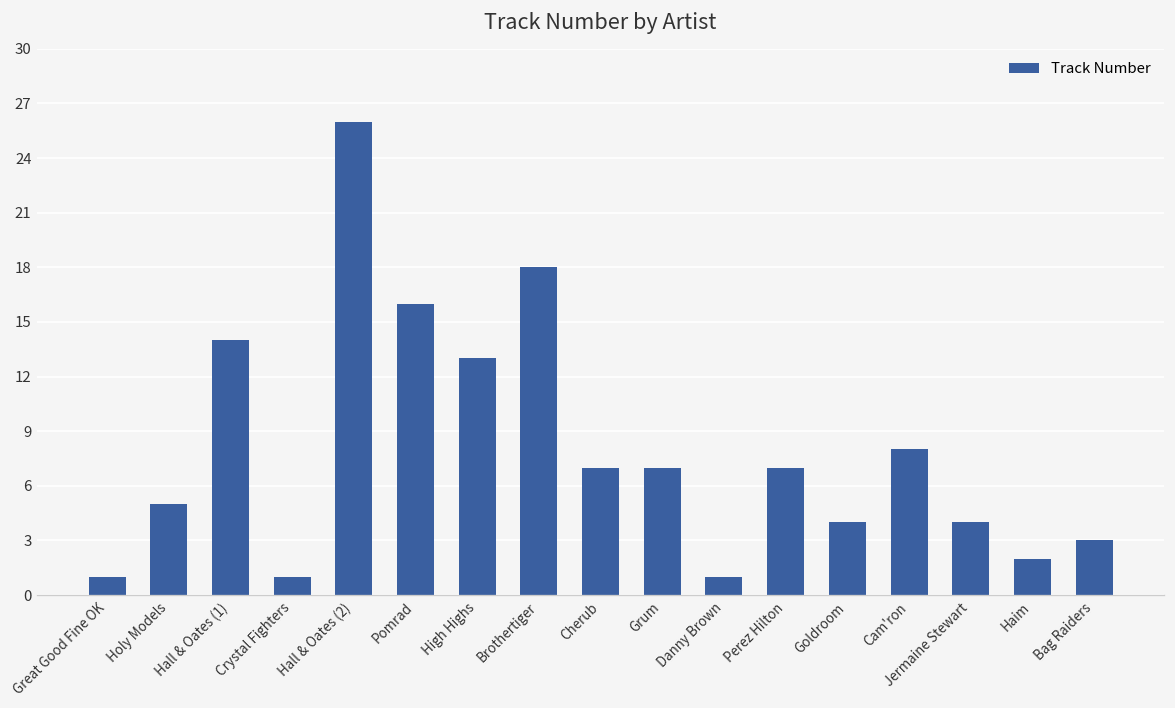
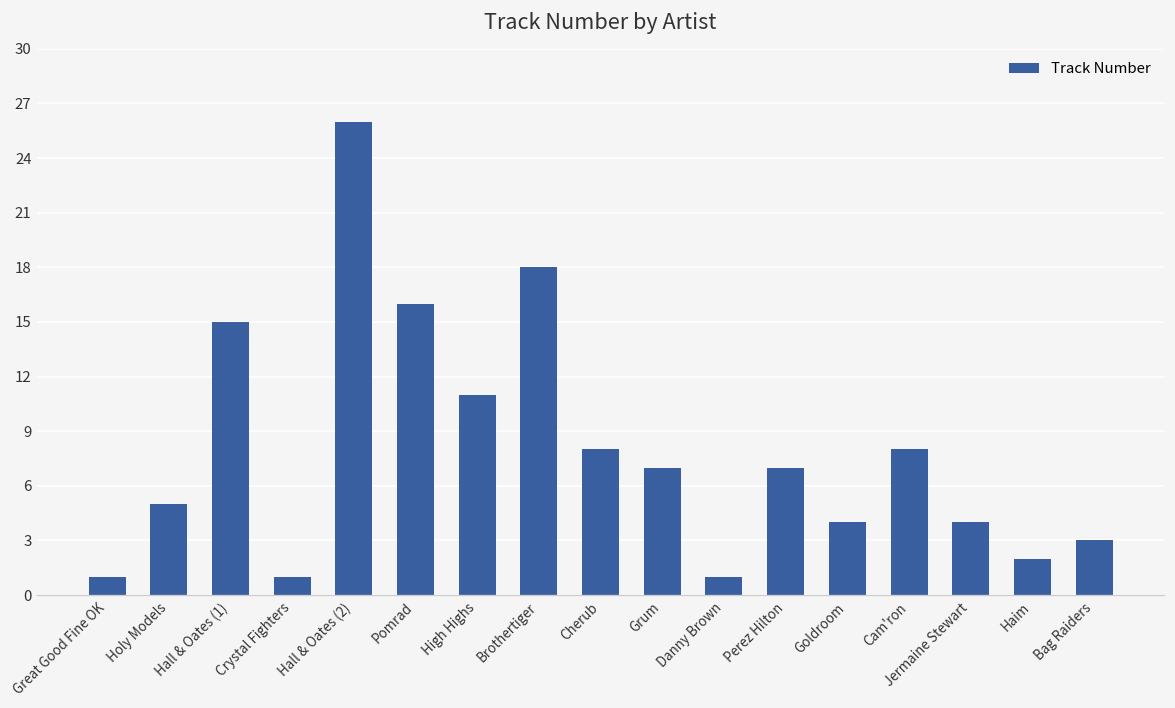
  {
    "Great Good Fine OK": 1,
    "Holy Models": 5,
-   "Hall & Oates (1)": 14,
+   "Hall & Oates (1)": 15,
    "Crystal Fighters": 1,
    "Hall & Oates (2)": 26,
    "Pomrad": 16,
-   "High Highs": 13,
+   "High Highs": 11,
    "Brothertiger": 18,
-   "Cherub": 7,
+   "Cherub": 8,
    "Grum": 7,
    "Danny Brown": 1,
    "Perez Hilton": 7,
    "Goldroom": 4,
    "Cam'ron": 8,
    "Jermaine Stewart": 4,
    "Haim": 2,
    "Bag Raiders": 3
  }
